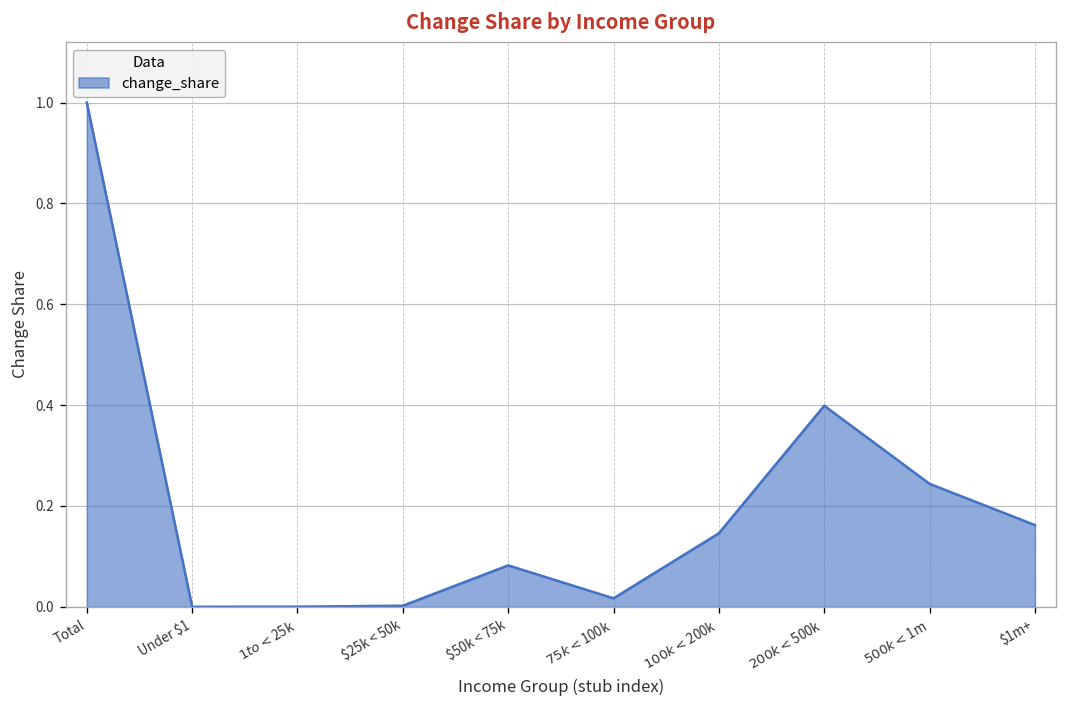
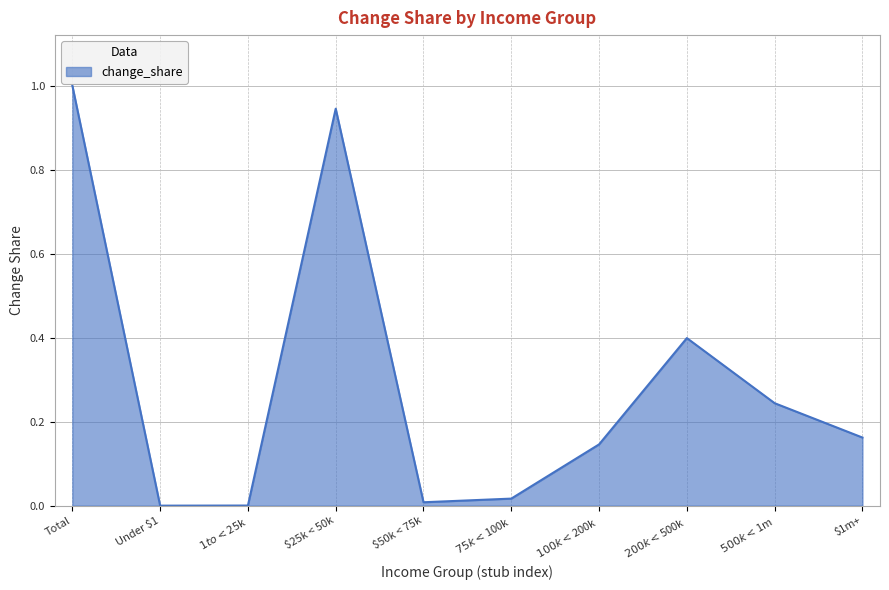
  {
    "Total": 1.00,
    "Under $1": 0.00,
-   "$25k < 50k": 0.00,
-   "$50k < 75k": 0.08,
+   "$25k < 50k": 0.94,
+   "$50k < 75k": 0.01,
    "$1m+": 0.16
  }
